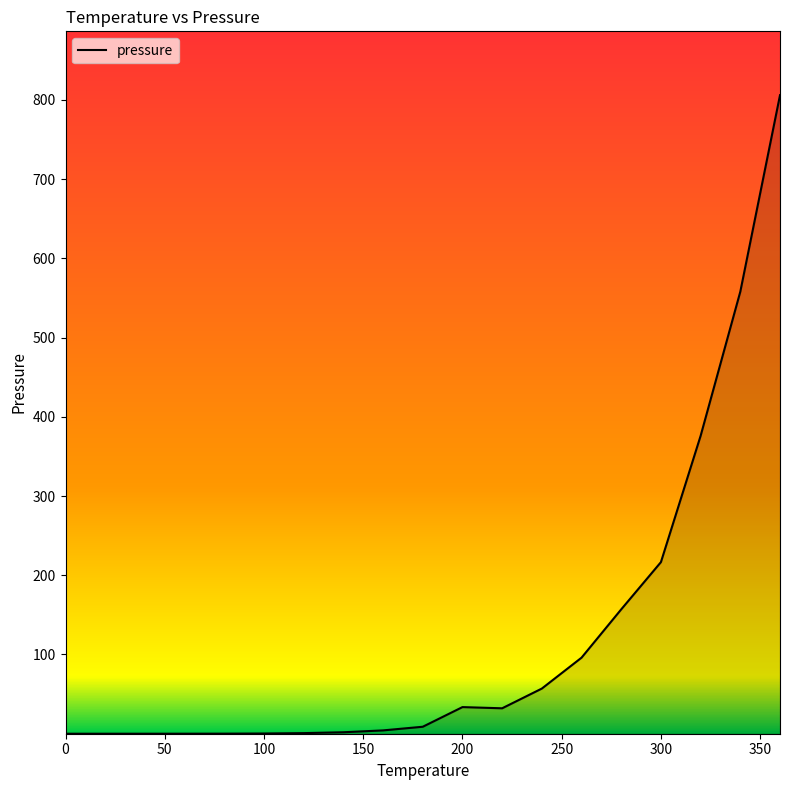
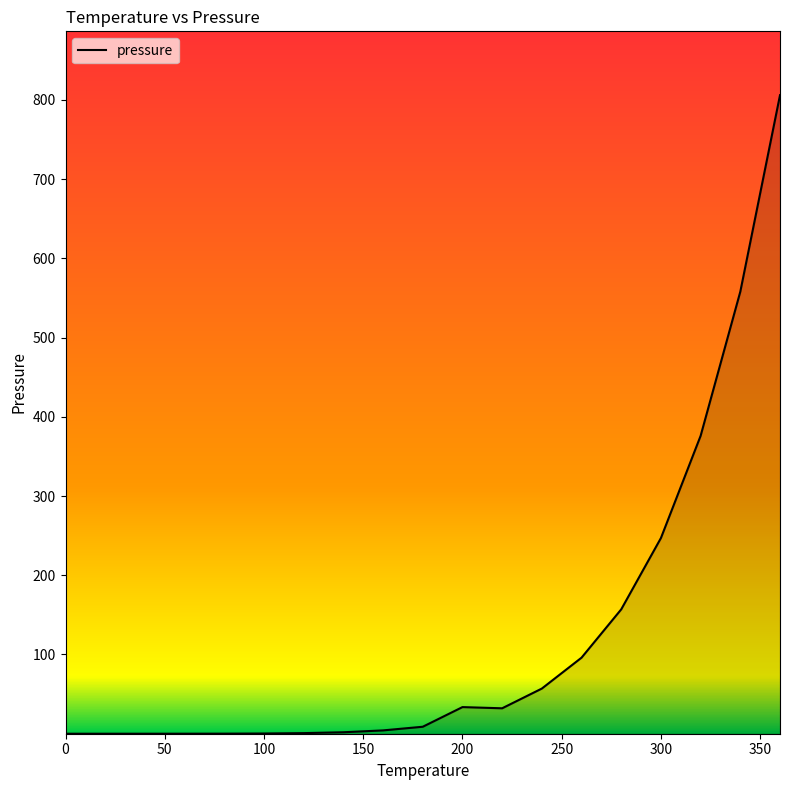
  {
    "0": 0,
    "100": 0,
    "200": 30,
-   "300": 220
+   "300": 250
  }
